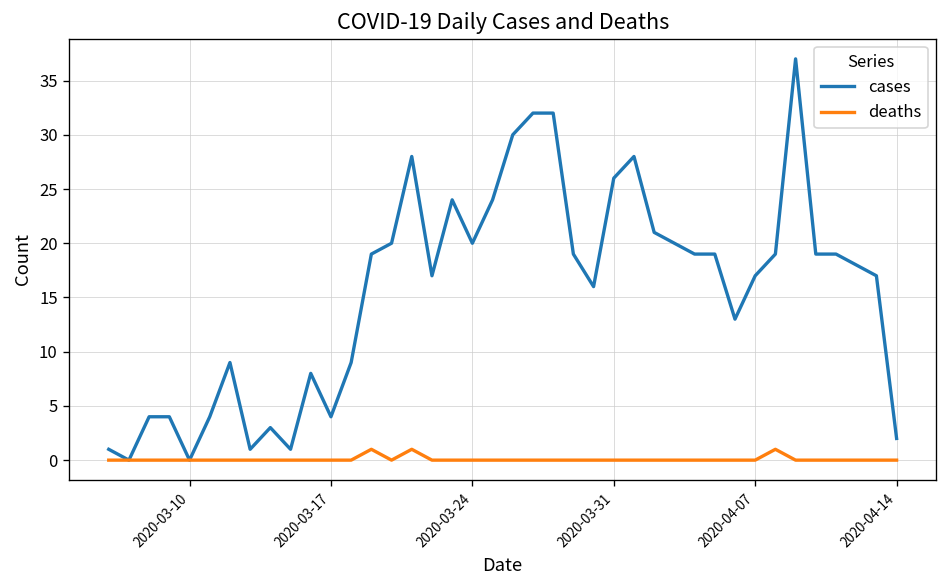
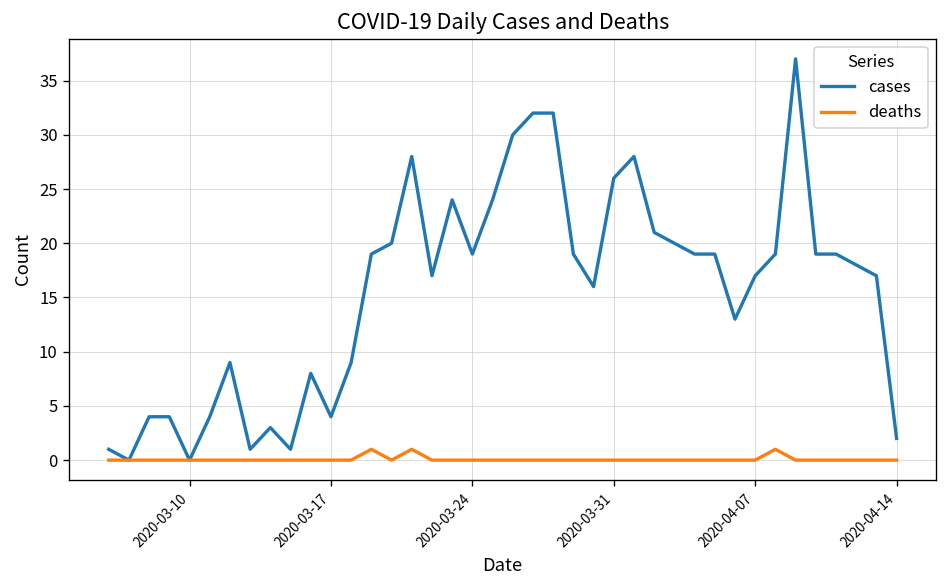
  {
    "cases": {
      "2020-03-17": 4,
-     "2020-03-24": 20,
+     "2020-03-24": 19,
      "2020-03-31": 26,
      "2020-04-07": 17,
      "2020-04-14": 2
    },
    "deaths": {
      "2020-03-17": 0,
      "2020-03-24": 0,
      "2020-03-31": 0,
      "2020-04-07": 0,
      "2020-04-14": 0
    }
  }
